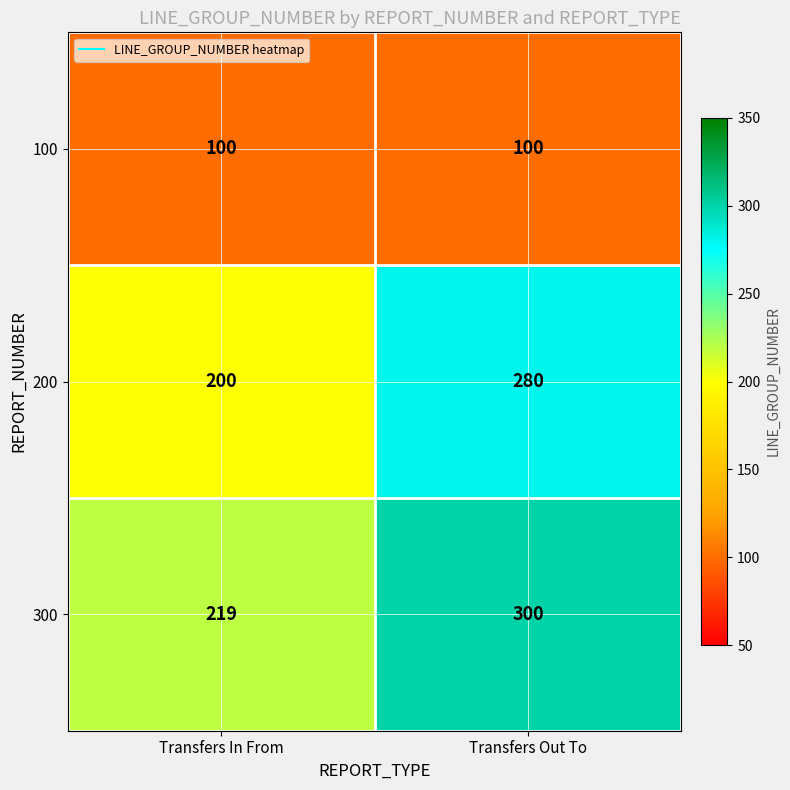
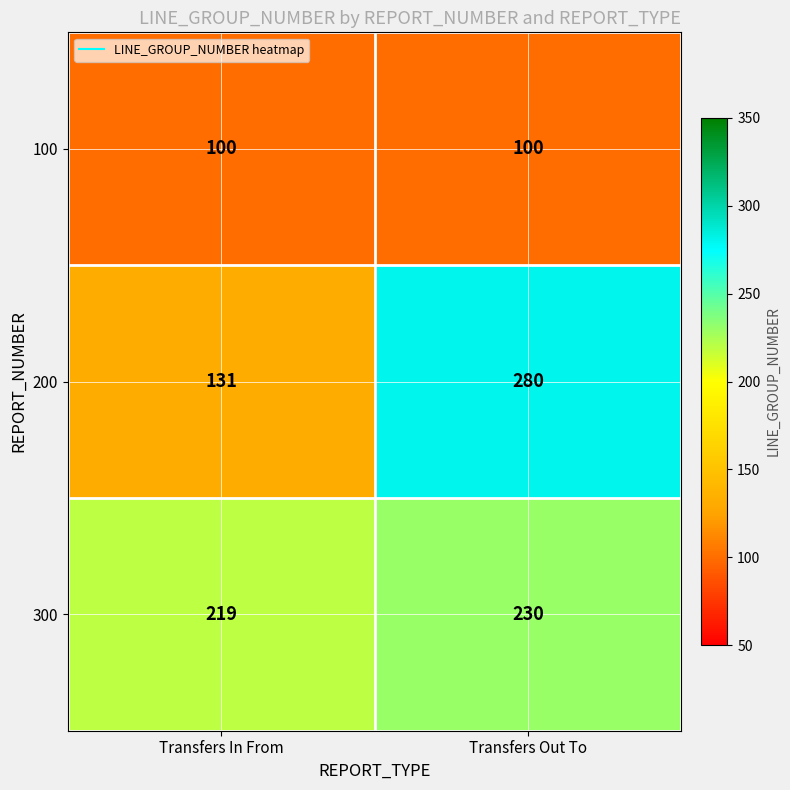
  {
    "100": {
      "Transfers In From": 100,
      "Transfers Out To": 100
    },
    "200": {
-     "Transfers In From": 200,
+     "Transfers In From": 131,
      "Transfers Out To": 280
    },
    "300": {
      "Transfers In From": 219,
-     "Transfers Out To": 300
+     "Transfers Out To": 230
    }
  }
